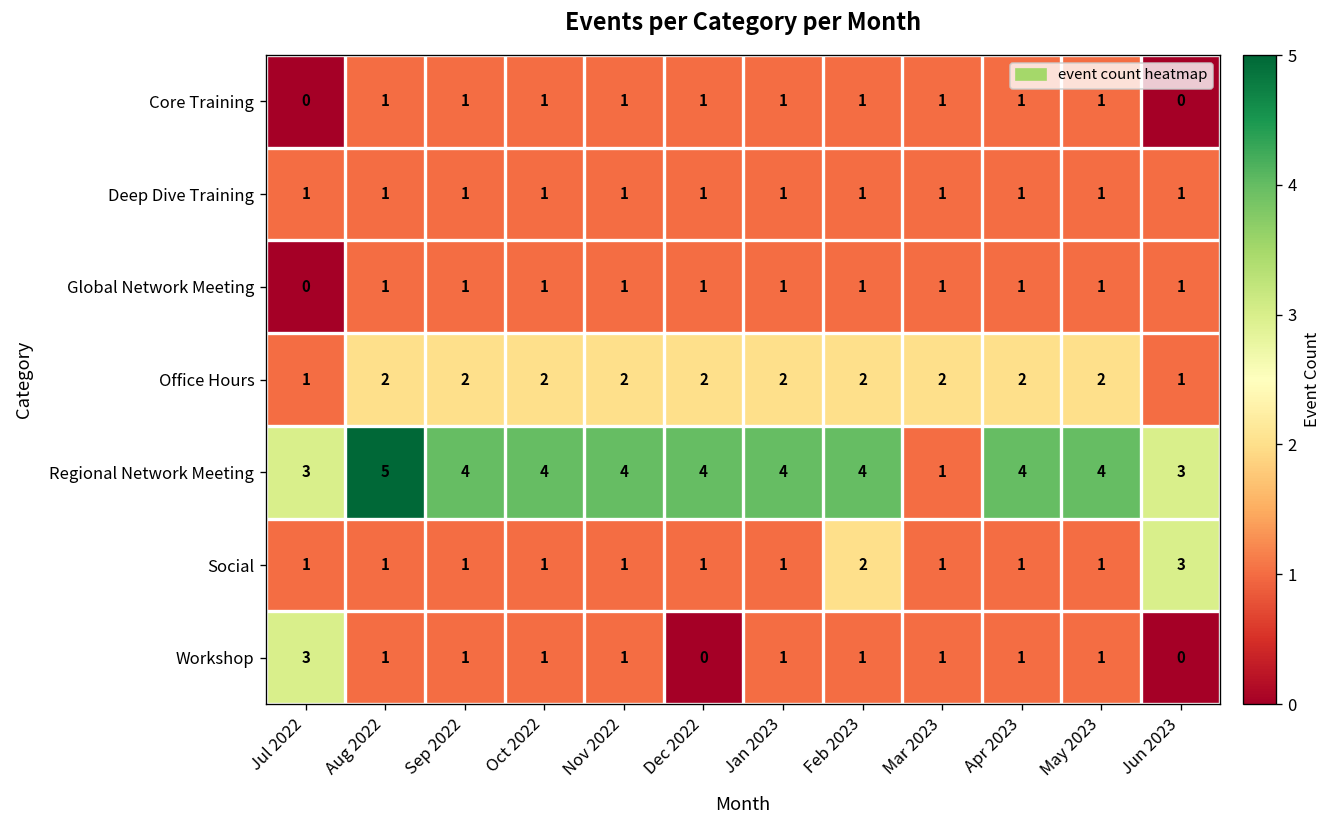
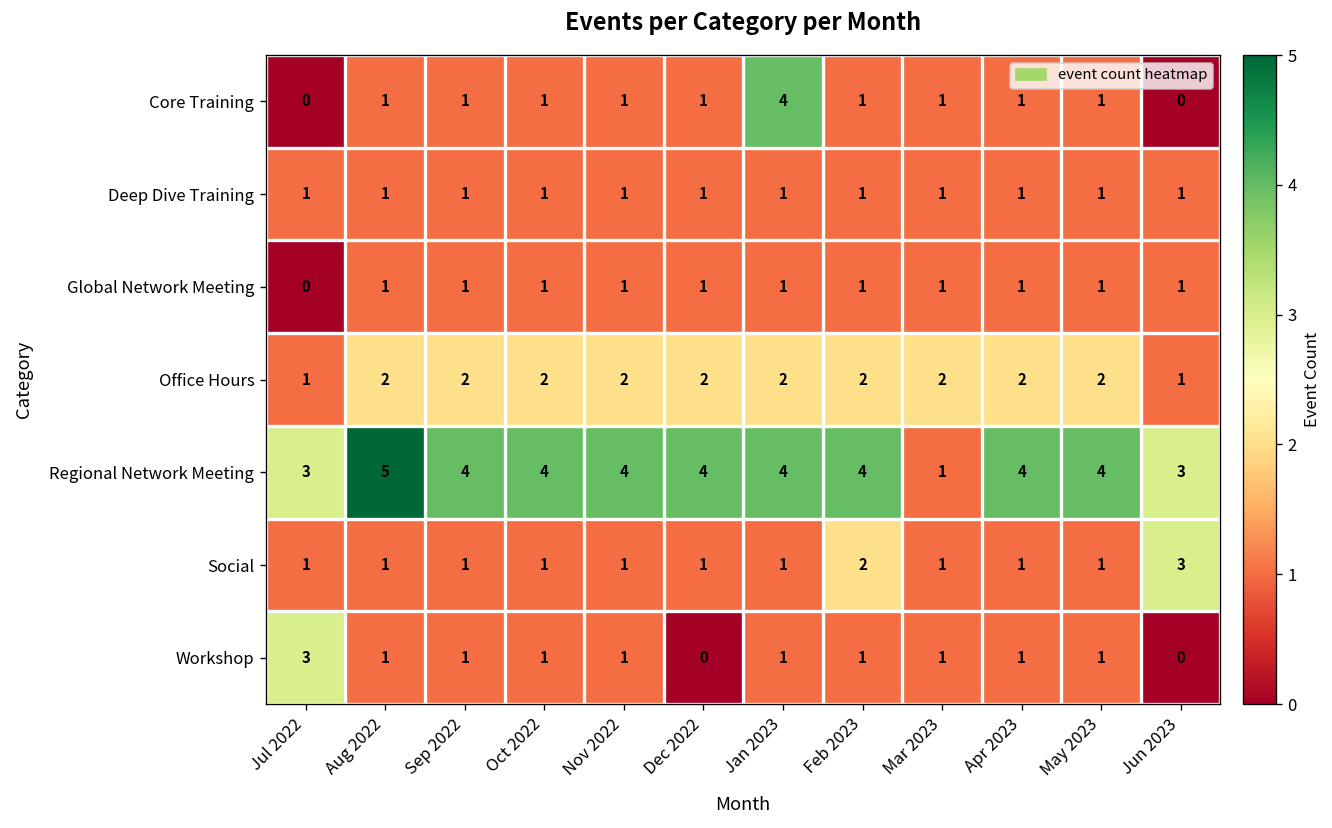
  {
    "Core Training": {
      "Jul 2022": 0,
      "Aug 2022": 1,
      "Sep 2022": 1,
      "Oct 2022": 1,
      "Nov 2022": 1,
      "Dec 2022": 1,
-     "Jan 2023": 1,
+     "Jan 2023": 4,
      "Feb 2023": 1,
      "Mar 2023": 1,
      "Apr 2023": 1,
      "May 2023": 1,
      "Jun 2023": 0
    },
    "Deep Dive Training": {
      "Jul 2022": 1,
      "Aug 2022": 1,
      "Sep 2022": 1,
      "Oct 2022": 1,
      "Nov 2022": 1,
      "Dec 2022": 1,
      "Jan 2023": 1,
      "Feb 2023": 1,
      "Mar 2023": 1,
      "Apr 2023": 1,
      "May 2023": 1,
      "Jun 2023": 1
    },
    "Global Network Meeting": {
      "Jul 2022": 0,
      "Aug 2022": 1,
      "Sep 2022": 1,
      "Oct 2022": 1,
      "Nov 2022": 1,
      "Dec 2022": 1,
      "Jan 2023": 1,
      "Feb 2023": 1,
      "Mar 2023": 1,
      "Apr 2023": 1,
      "May 2023": 1,
      "Jun 2023": 1
    },
    "Office Hours": {
      "Jul 2022": 1,
      "Aug 2022": 2,
      "Sep 2022": 2,
      "Oct 2022": 2,
      "Nov 2022": 2,
      "Dec 2022": 2,
      "Jan 2023": 2,
      "Feb 2023": 2,
      "Mar 2023": 2,
      "Apr 2023": 2,
      "May 2023": 2,
      "Jun 2023": 1
    },
    "Regional Network Meeting": {
      "Jul 2022": 3,
      "Aug 2022": 5,
      "Sep 2022": 4,
      "Oct 2022": 4,
      "Nov 2022": 4,
      "Dec 2022": 4,
      "Jan 2023": 4,
      "Feb 2023": 4,
      "Mar 2023": 1,
      "Apr 2023": 4,
      "May 2023": 4,
      "Jun 2023": 3
    },
    "Social": {
      "Jul 2022": 1,
      "Aug 2022": 1,
      "Sep 2022": 1,
      "Oct 2022": 1,
      "Nov 2022": 1,
      "Dec 2022": 1,
      "Jan 2023": 1,
      "Feb 2023": 2,
      "Mar 2023": 1,
      "Apr 2023": 1,
      "May 2023": 1,
      "Jun 2023": 3
    },
    "Workshop": {
      "Jul 2022": 3,
      "Aug 2022": 1,
      "Sep 2022": 1,
      "Oct 2022": 1,
      "Nov 2022": 1,
      "Dec 2022": 0,
      "Jan 2023": 1,
      "Feb 2023": 1,
      "Mar 2023": 1,
      "Apr 2023": 1,
      "May 2023": 1,
      "Jun 2023": 0
    }
  }
